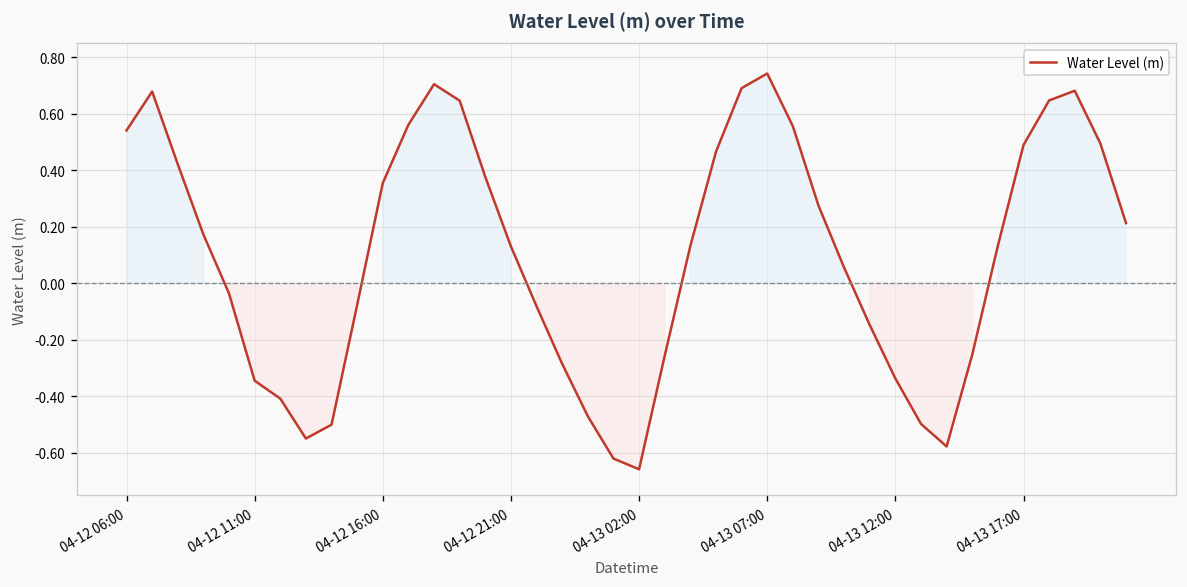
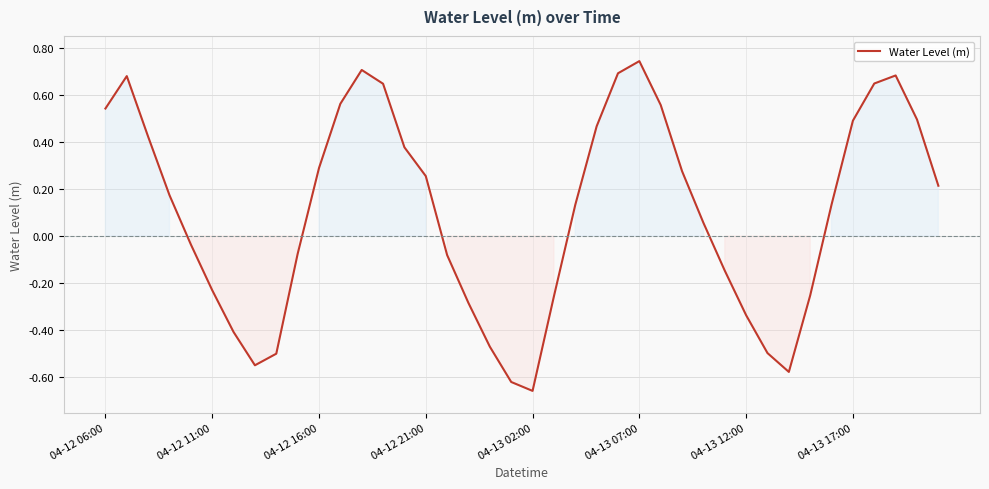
  {
    "04-12 06:00": 0.54,
-   "04-12 11:00": -0.34,
-   "04-12 16:00": 0.36,
-   "04-12 21:00": 0.13,
+   "04-12 11:00": -0.23,
+   "04-12 16:00": 0.29,
+   "04-12 21:00": 0.25,
    "04-13 02:00": -0.66,
    "04-13 07:00": 0.74,
    "04-13 12:00": -0.34,
    "04-13 17:00": 0.49
  }
